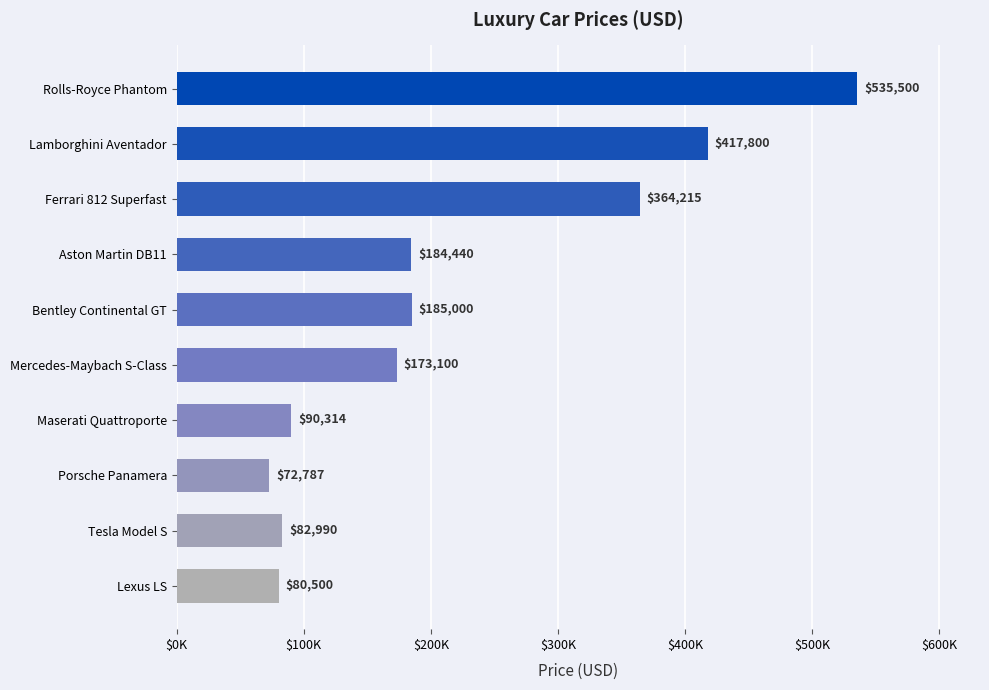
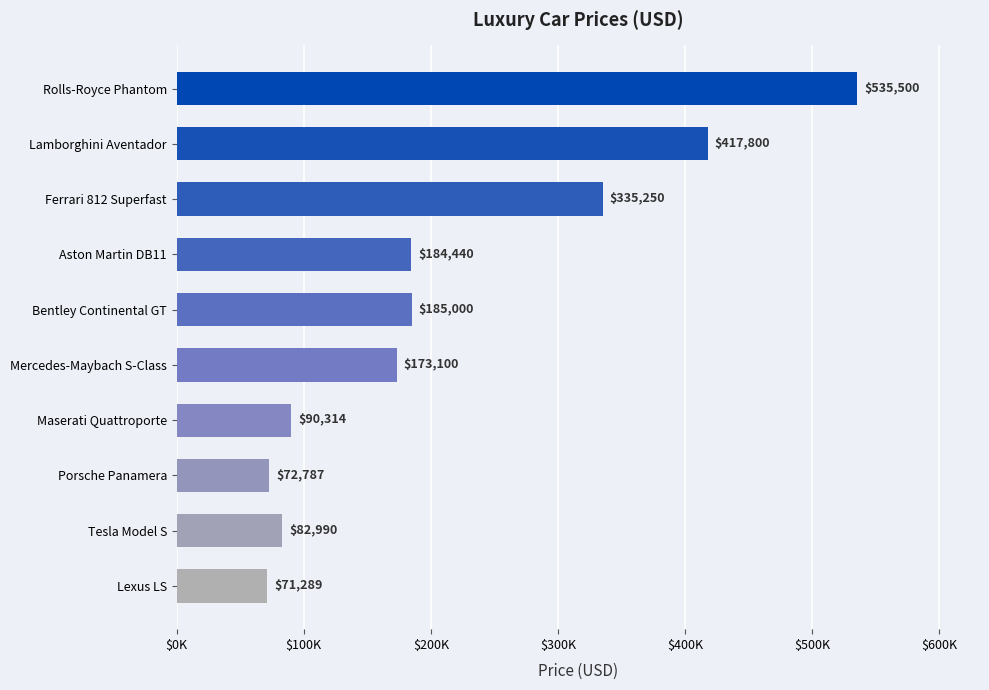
  {
    "Rolls-Royce Phantom": "$535,500",
    "Lamborghini Aventador": "$417,800",
-   "Ferrari 812 Superfast": "$364,215",
+   "Ferrari 812 Superfast": "$335,250",
    "Aston Martin DB11": "$184,440",
    "Bentley Continental GT": "$185,000",
    "Mercedes-Maybach S-Class": "$173,100",
    "Maserati Quattroporte": "$90,314",
    "Porsche Panamera": "$72,787",
    "Tesla Model S": "$82,990",
-   "Lexus LS": "$80,500"
+   "Lexus LS": "$71,289"
  }
